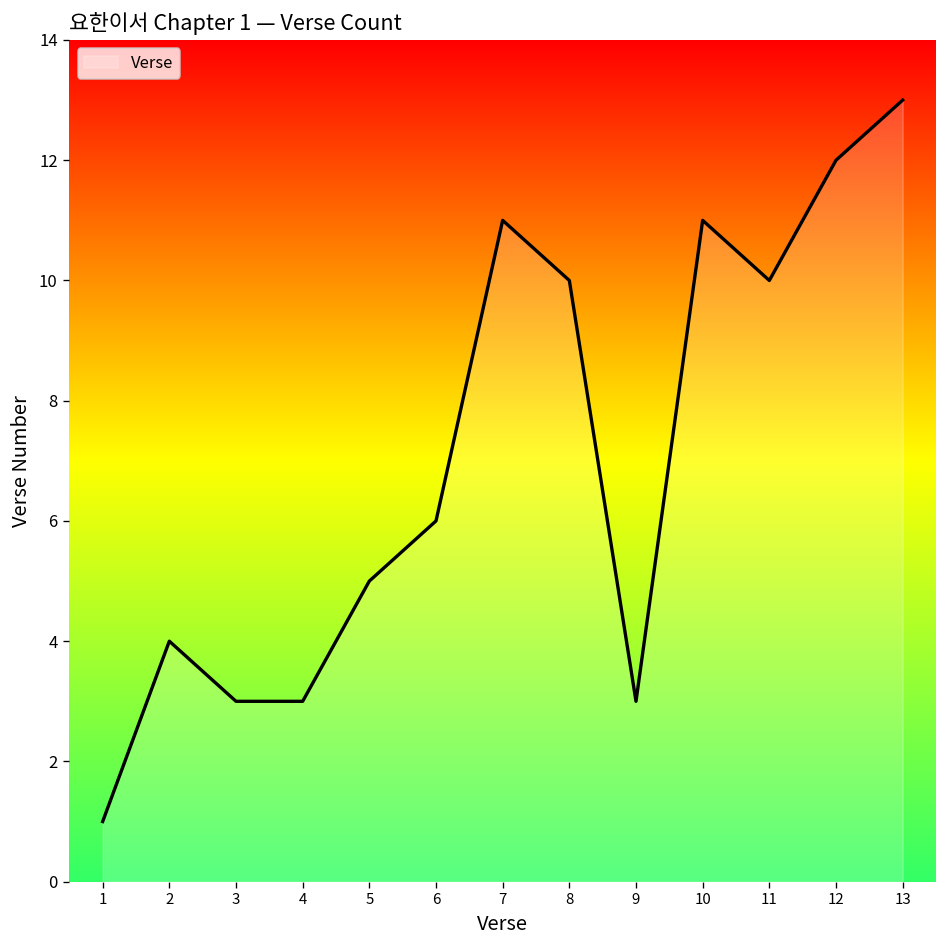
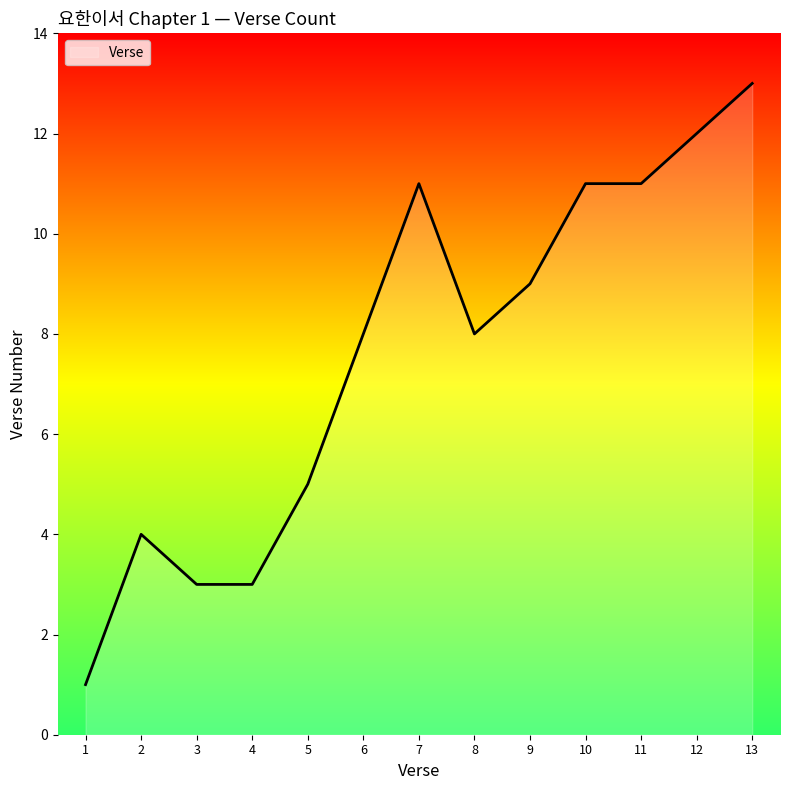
  {
    "1": 1,
    "2": 4,
    "3": 3,
    "4": 3,
    "5": 5,
-   "6": 6,
+   "6": 8,
    "7": 11,
-   "8": 10,
-   "9": 3,
+   "8": 8,
+   "9": 9,
    "10": 11,
-   "11": 10,
+   "11": 11,
    "12": 12,
    "13": 13
  }
